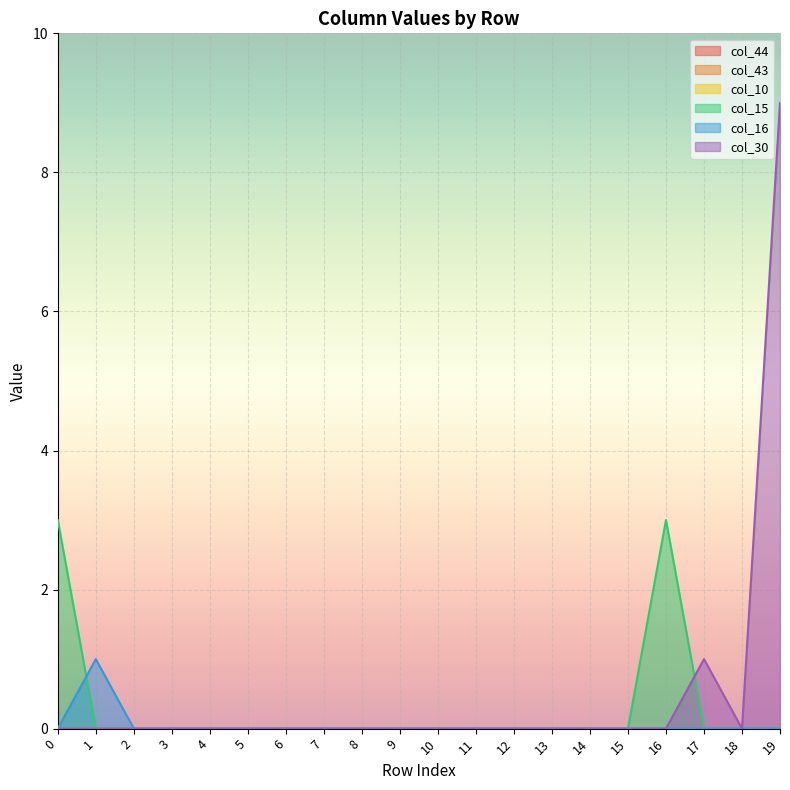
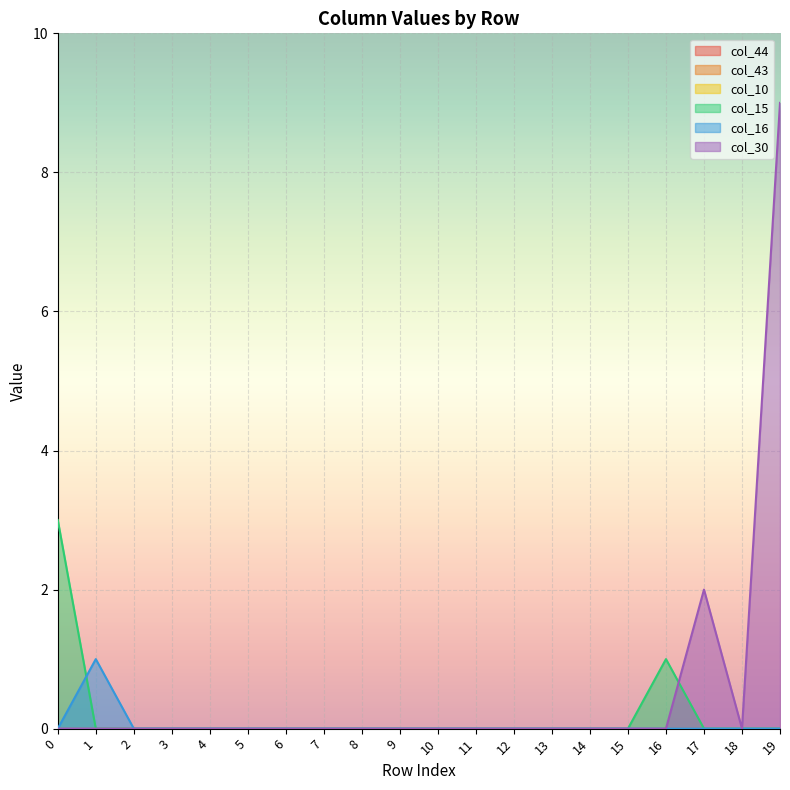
  {
    "col_15": {
      "0": 3,
-     "16": 3
+     "16": 1
    },
    "col_16": {
      "1": 1
    },
    "col_30": {
-     "17": 1,
+     "17": 2,
      "19": 9
    }
  }
